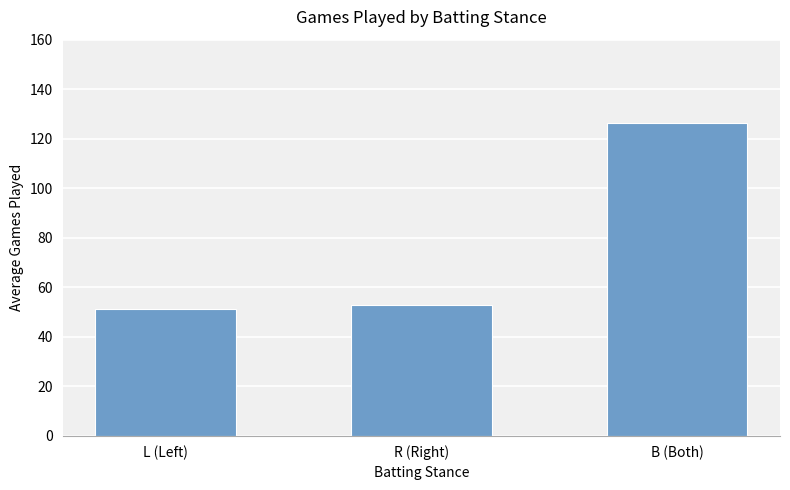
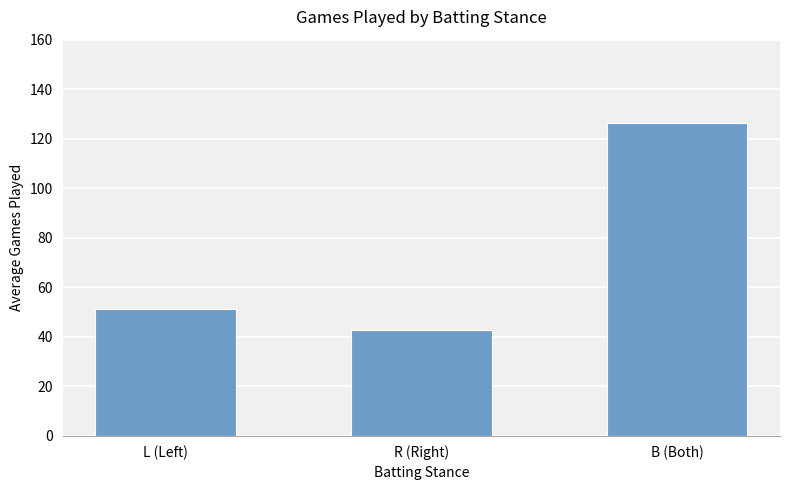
  {
    "L (Left)": 51,
-   "R (Right)": 53,
+   "R (Right)": 43,
    "B (Both)": 127
  }
